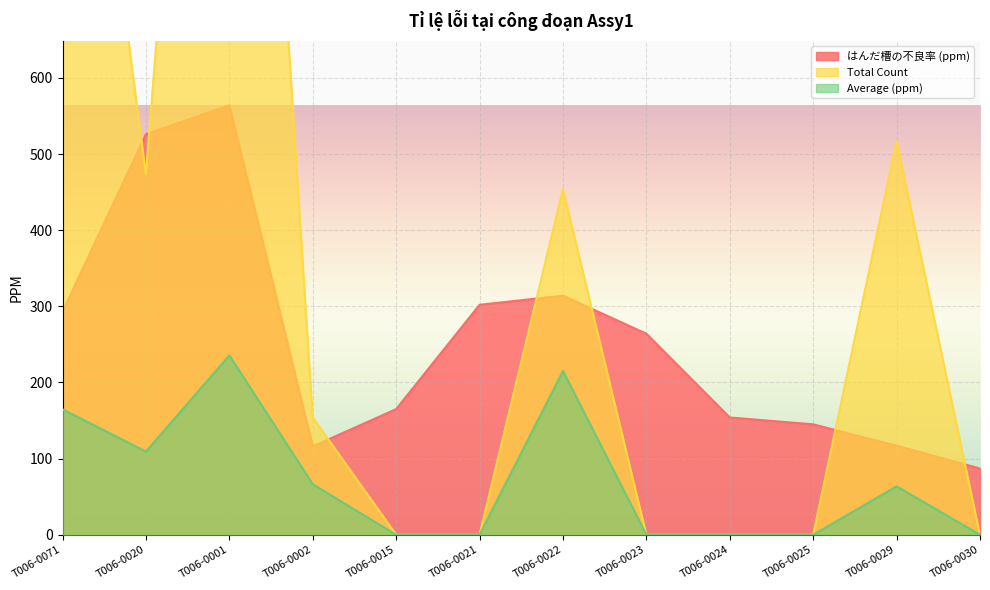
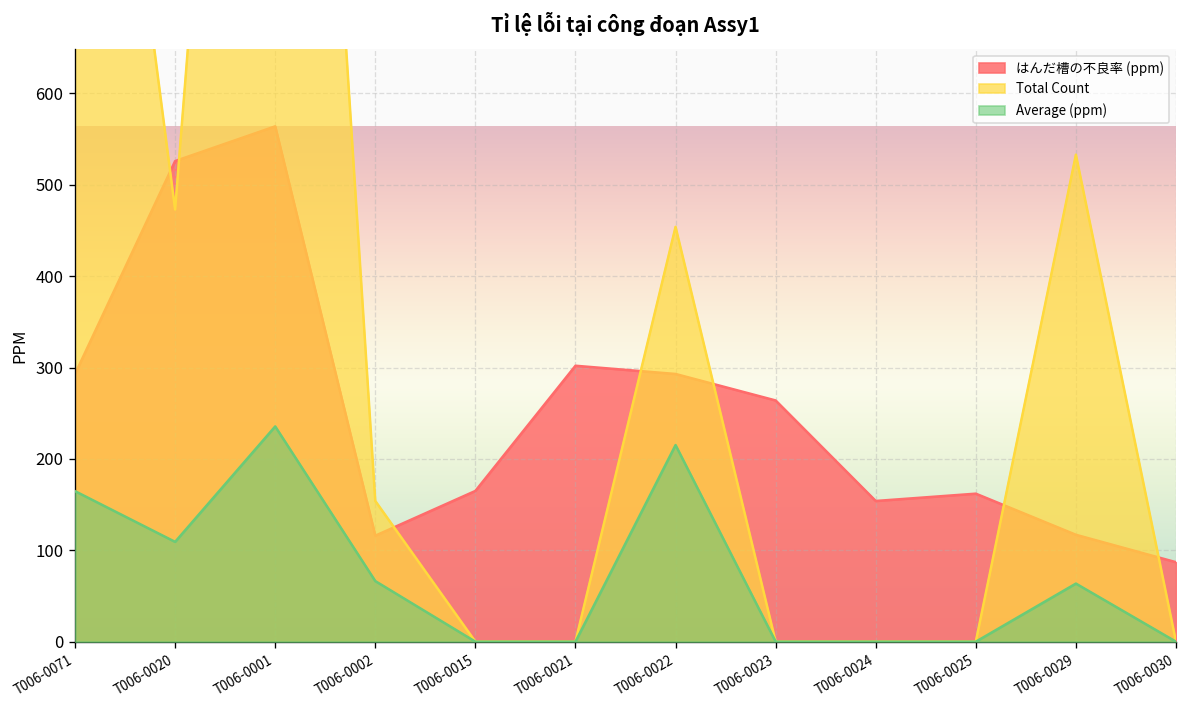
  {
    "はんだ槽の不良率 (ppm)": {
      "T006-0071": 290,
      "T006-0020": 530,
      "T006-0001": 560,
      "T006-0002": 120,
      "T006-0015": 170,
      "T006-0021": 300,
-     "T006-0022": 310,
+     "T006-0022": 290,
      "T006-0023": 260,
      "T006-0024": 150,
-     "T006-0025": 150,
+     "T006-0025": 160,
      "T006-0029": 120,
      "T006-0030": 90
    },
    "Total Count": {
      "T006-0020": 470,
      "T006-0002": 150,
      "T006-0022": 450,
-     "T006-0029": 520
+     "T006-0029": 530
    },
    "Average (ppm)": {
      "T006-0071": 160,
      "T006-0020": 110,
      "T006-0001": 240,
      "T006-0002": 70,
      "T006-0022": 220,
      "T006-0029": 60
    }
  }
